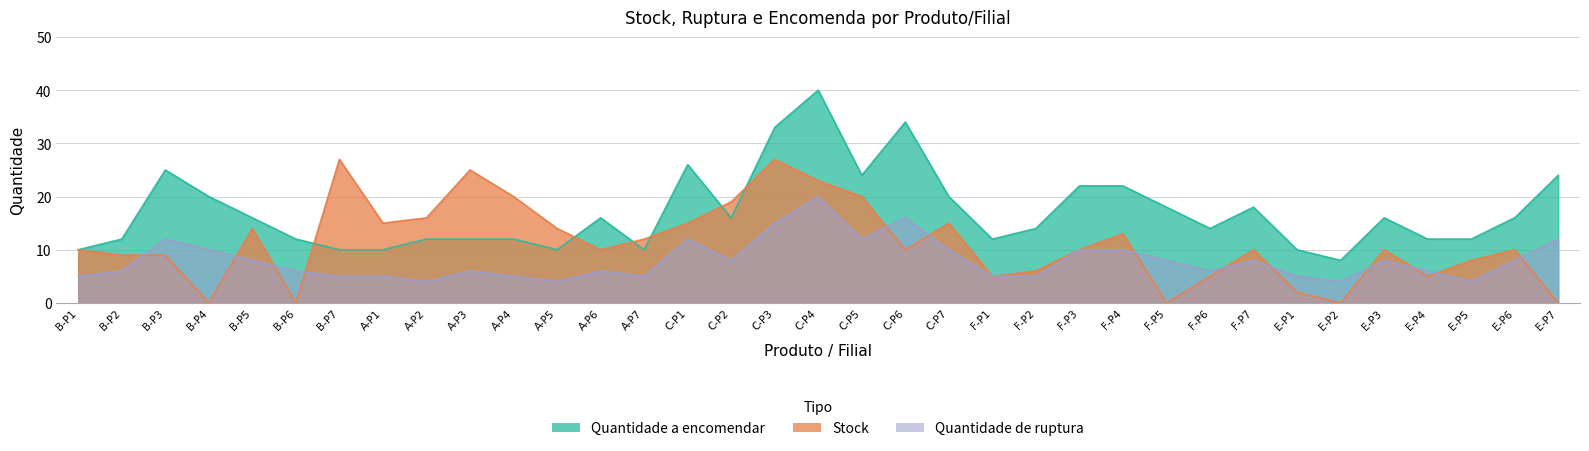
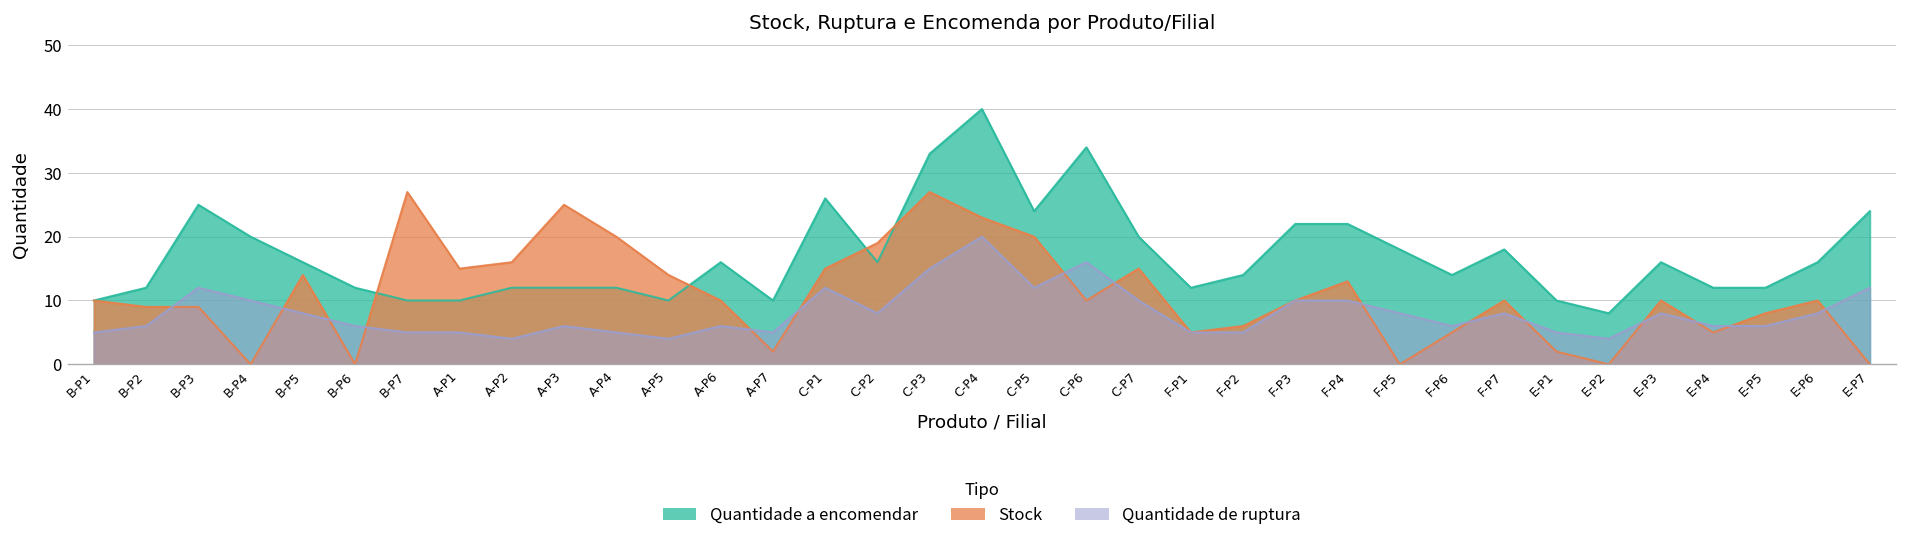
  {
    "Quantidade a encomendar": {
      "B-P2": 12,
      "B-P3": 25,
      "B-P4": 20,
      "B-P5": 16,
      "B-P6": 12,
      "B-P7": 10,
      "A-P1": 10,
      "A-P2": 12,
      "A-P3": 12,
      "A-P4": 12,
      "A-P5": 10,
      "A-P6": 16,
      "A-P7": 10,
      "C-P1": 26,
      "C-P2": 16,
      "C-P3": 33,
      "C-P4": 40,
      "C-P5": 24,
      "C-P6": 34,
      "C-P7": 20,
      "F-P1": 12,
      "F-P2": 14,
      "F-P3": 22,
      "F-P4": 22,
      "F-P5": 18,
      "F-P6": 14,
      "F-P7": 18,
      "E-P1": 10,
      "E-P2": 8,
      "E-P3": 16,
      "E-P4": 12,
      "E-P5": 12,
      "E-P6": 16,
      "E-P7": 24
    },
    "Stock": {
      "B-P2": 9,
      "B-P3": 9,
      "B-P4": 0,
      "B-P5": 14,
      "B-P6": 0,
      "B-P7": 27,
      "A-P1": 15,
      "A-P2": 16,
      "A-P3": 25,
      "A-P4": 20,
      "A-P5": 14,
      "A-P6": 10,
-     "A-P7": 12,
+     "A-P7": 2,
      "C-P1": 15,
      "C-P2": 19,
      "C-P3": 27,
      "C-P4": 23,
      "C-P5": 20,
      "C-P6": 10,
      "C-P7": 15,
      "F-P2": 6,
      "F-P4": 13,
      "F-P5": 0,
      "F-P6": 5,
      "F-P7": 10,
      "E-P1": 2,
      "E-P2": 0,
      "E-P3": 10,
      "E-P4": 5,
      "E-P5": 8,
      "E-P6": 10,
      "E-P7": 0
    },
    "Quantidade de ruptura": {
      "B-P1": 5,
      "B-P2": 6,
      "B-P3": 12,
      "B-P4": 10,
      "B-P5": 8,
      "B-P6": 6,
      "B-P7": 5,
      "A-P1": 5,
      "A-P2": 4,
      "A-P3": 6,
      "A-P4": 5,
      "A-P5": 4,
      "A-P6": 6,
      "A-P7": 5,
      "C-P1": 12,
      "C-P2": 8,
      "C-P3": 15,
      "C-P4": 20,
      "C-P5": 12,
      "C-P6": 16,
      "C-P7": 10,
      "F-P2": 5,
      "F-P4": 10,
      "F-P5": 8,
      "F-P6": 6,
      "F-P7": 8,
      "E-P1": 5,
      "E-P2": 4,
      "E-P3": 8,
      "E-P4": 6,
-     "E-P5": 4,
+     "E-P5": 6,
      "E-P6": 8,
      "E-P7": 12
    }
  }
